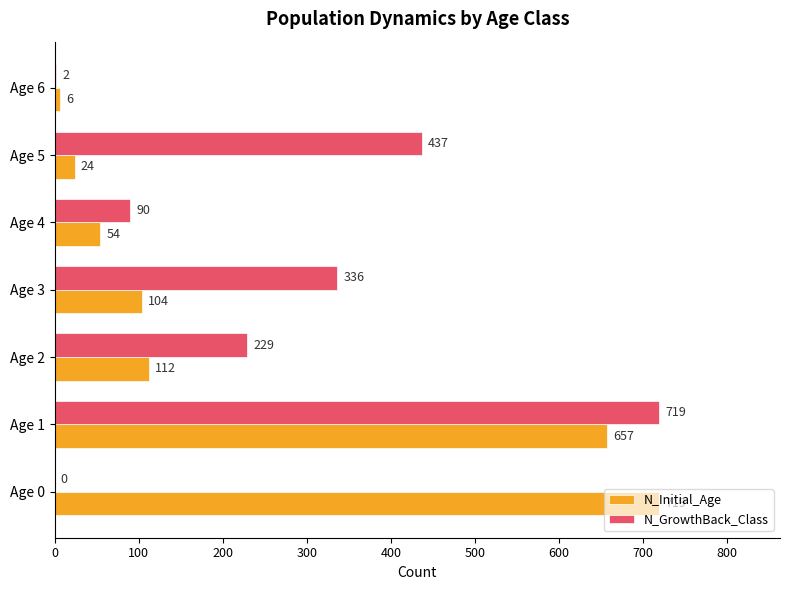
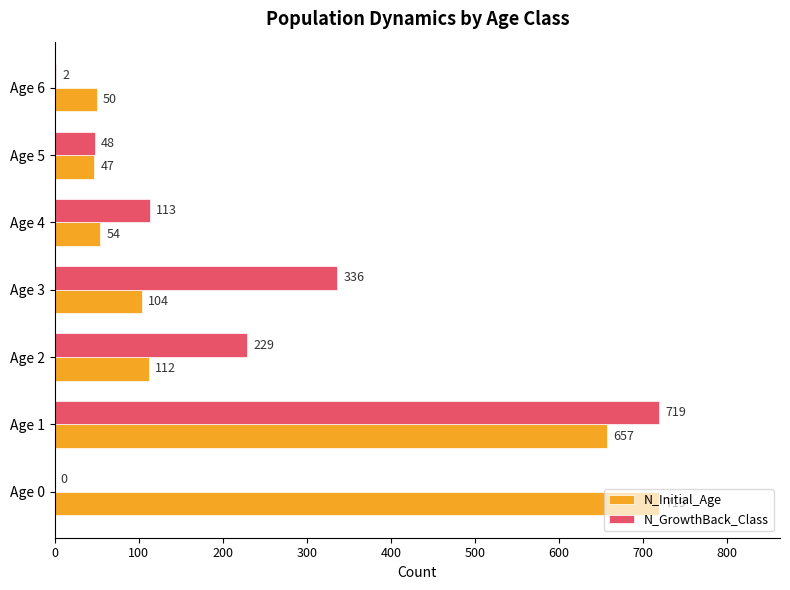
  {
    "N_Initial_Age": {
-     "Age 6": 6,
-     "Age 5": 24,
+     "Age 6": 50,
+     "Age 5": 47,
      "Age 4": 54,
      "Age 3": 104,
      "Age 2": 112,
      "Age 1": 657
    },
    "N_GrowthBack_Class": {
      "Age 6": 2,
-     "Age 5": 437,
-     "Age 4": 90,
+     "Age 5": 48,
+     "Age 4": 113,
      "Age 3": 336,
      "Age 2": 229,
      "Age 1": 719,
      "Age 0": 0
    }
  }
